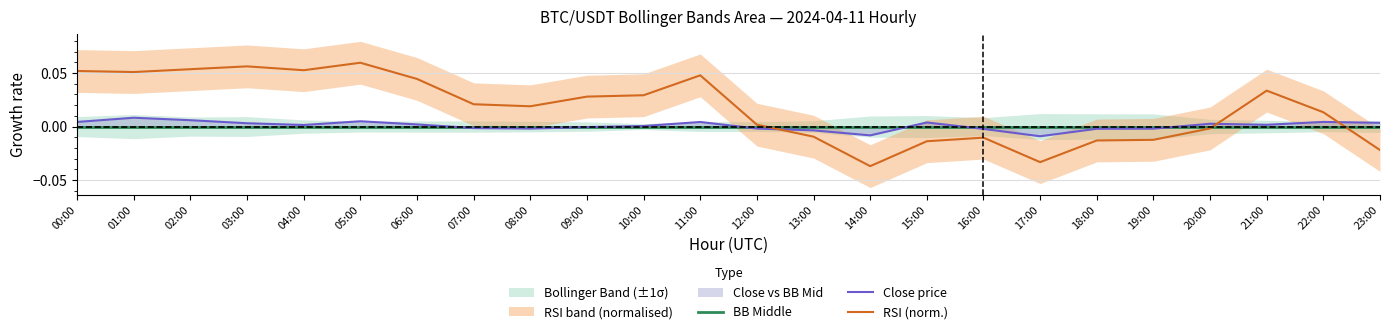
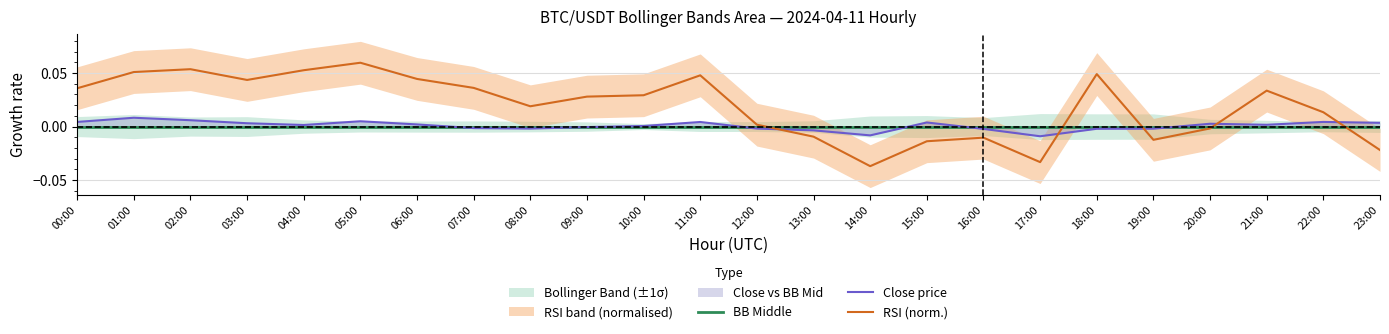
  {
    "BB Middle": {
      "00:00": 0.000,
      "01:00": 0.000,
      "02:00": 0.000,
      "03:00": 0.000,
      "05:00": 0.000,
      "11:00": 0.000,
      "15:00": 0.000,
      "22:00": 0.000
    },
    "Close price": {
      "13:00": -0.004,
      "14:00": -0.008,
      "17:00": -0.009
    },
    "RSI (norm.)": {
-     "00:00": 0.052,
+     "00:00": 0.036,
      "01:00": 0.051,
      "02:00": 0.054,
-     "03:00": 0.056,
+     "03:00": 0.044,
      "04:00": 0.053,
      "05:00": 0.060,
      "06:00": 0.045,
-     "07:00": 0.021,
+     "07:00": 0.036,
      "08:00": 0.019,
      "09:00": 0.028,
      "10:00": 0.029,
      "11:00": 0.048,
      "13:00": -0.009,
      "14:00": -0.037,
      "15:00": -0.014,
      "16:00": -0.010,
      "17:00": -0.033,
-     "18:00": -0.013,
+     "18:00": 0.049,
      "19:00": -0.012,
      "21:00": 0.034,
      "22:00": 0.013,
      "23:00": -0.022
    }
  }
